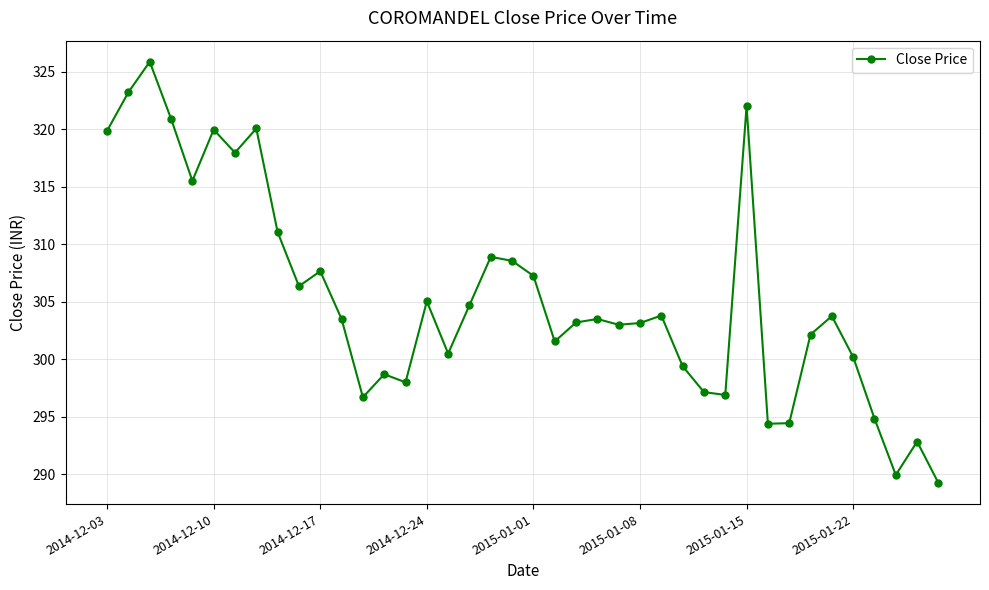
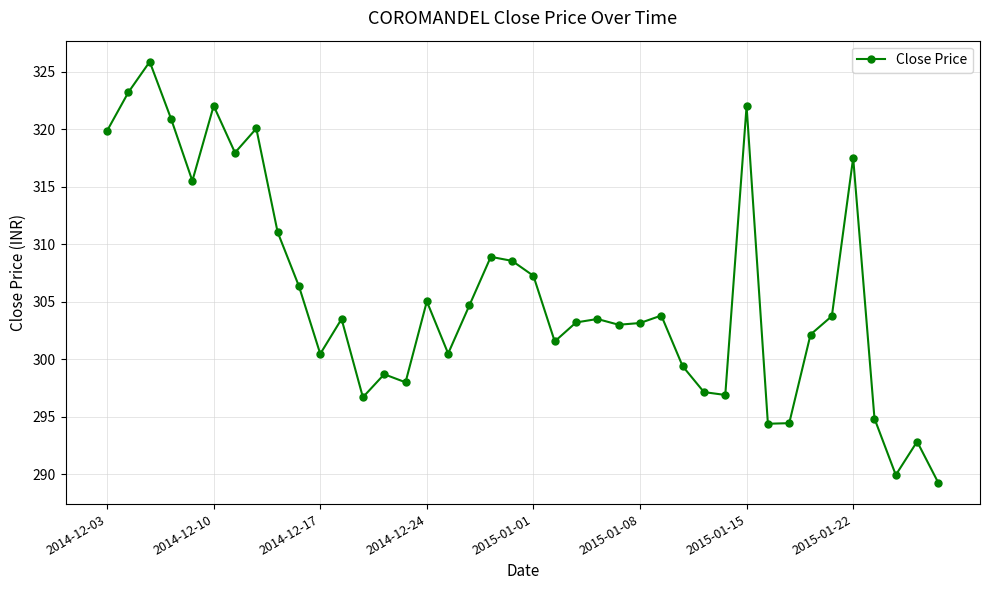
  {
    "2014-12-03": 319.9,
-   "2014-12-10": 320.0,
-   "2014-12-17": 307.7,
+   "2014-12-10": 322.0,
+   "2014-12-17": 300.5,
    "2014-12-24": 305.0,
    "2015-01-01": 307.3,
    "2015-01-08": 303.2,
    "2015-01-15": 322.0,
-   "2015-01-22": 300.2
+   "2015-01-22": 317.5
  }
